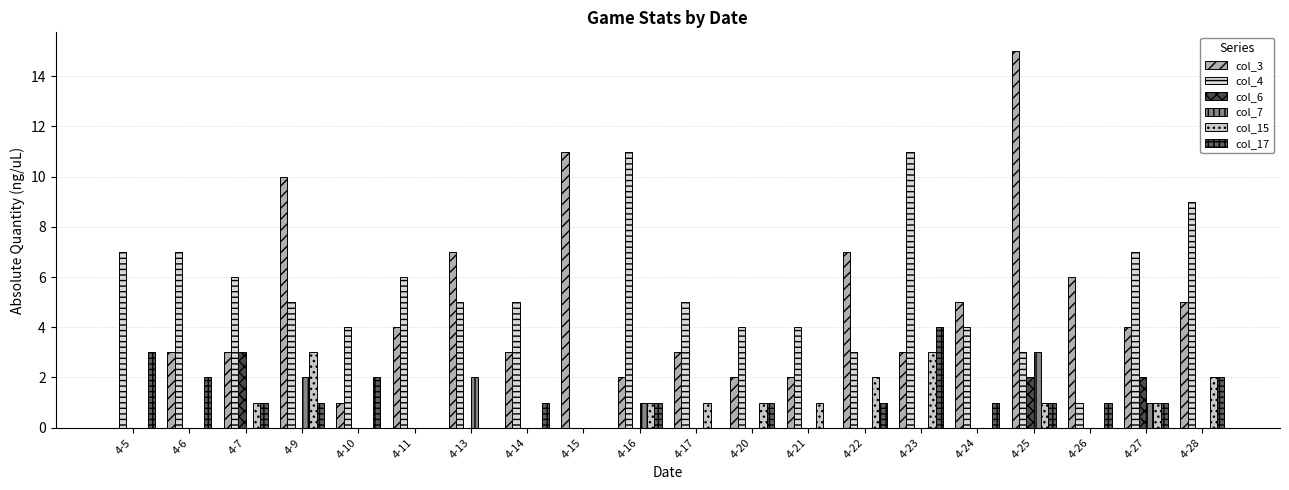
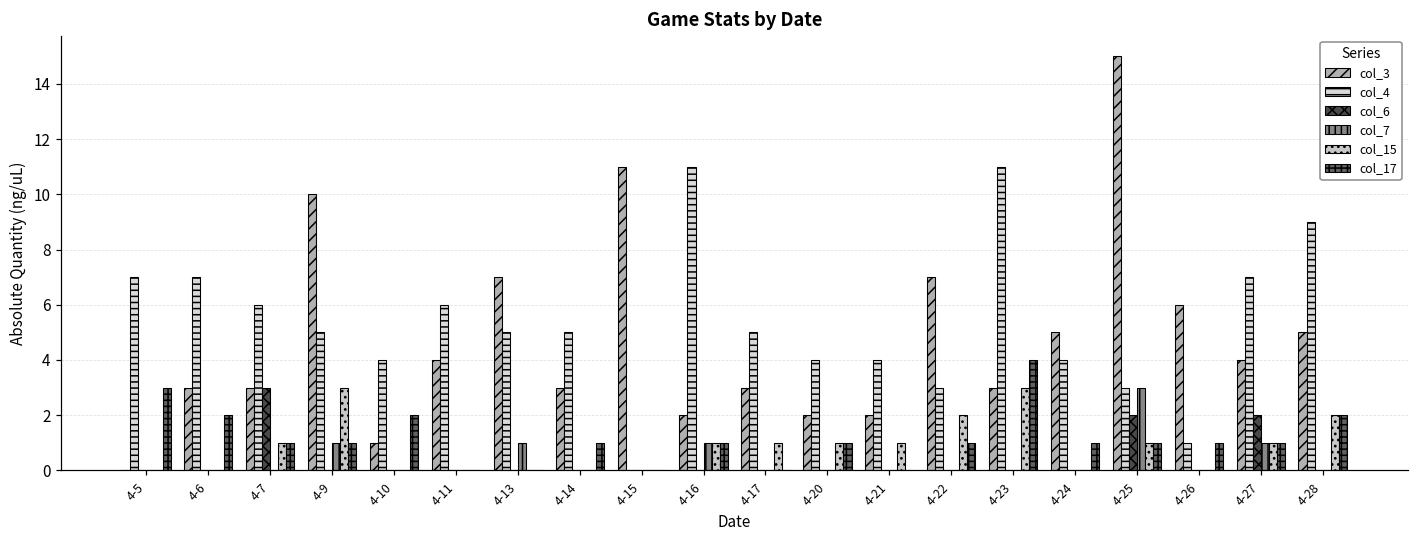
  {
    "col_7": {
      "4-5": 0,
      "4-6": 0,
      "4-7": 0,
-     "4-9": 2,
+     "4-9": 1,
      "4-10": 0,
      "4-11": 0,
-     "4-13": 2,
+     "4-13": 1,
      "4-14": 0,
      "4-15": 0,
      "4-16": 1,
      "4-17": 0,
      "4-20": 0,
      "4-21": 0,
      "4-22": 0,
      "4-23": 0,
      "4-24": 0,
      "4-25": 3,
      "4-26": 0,
      "4-27": 1,
      "4-28": 0
    }
  }
